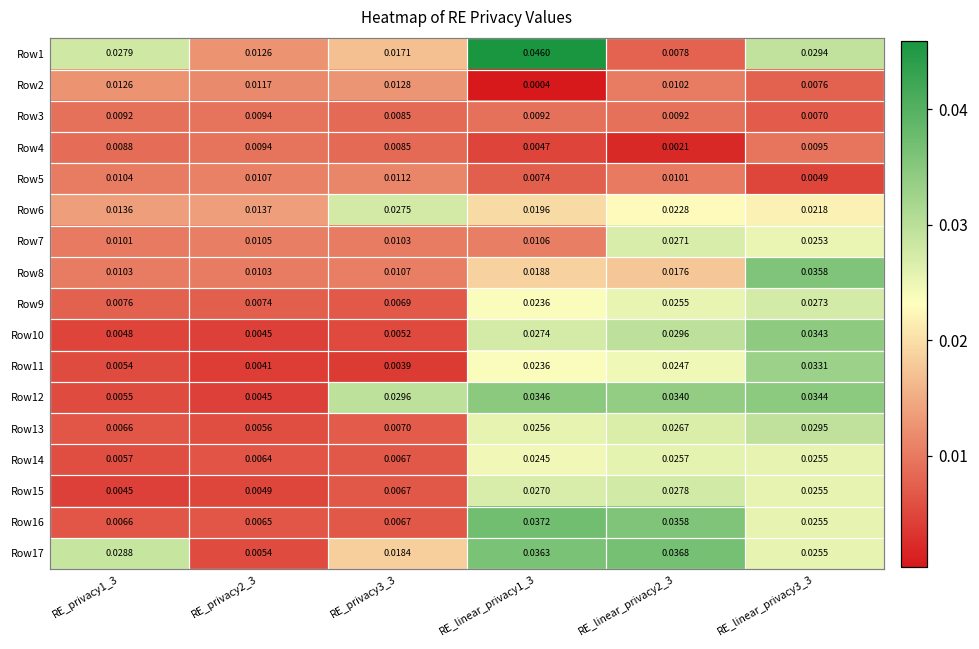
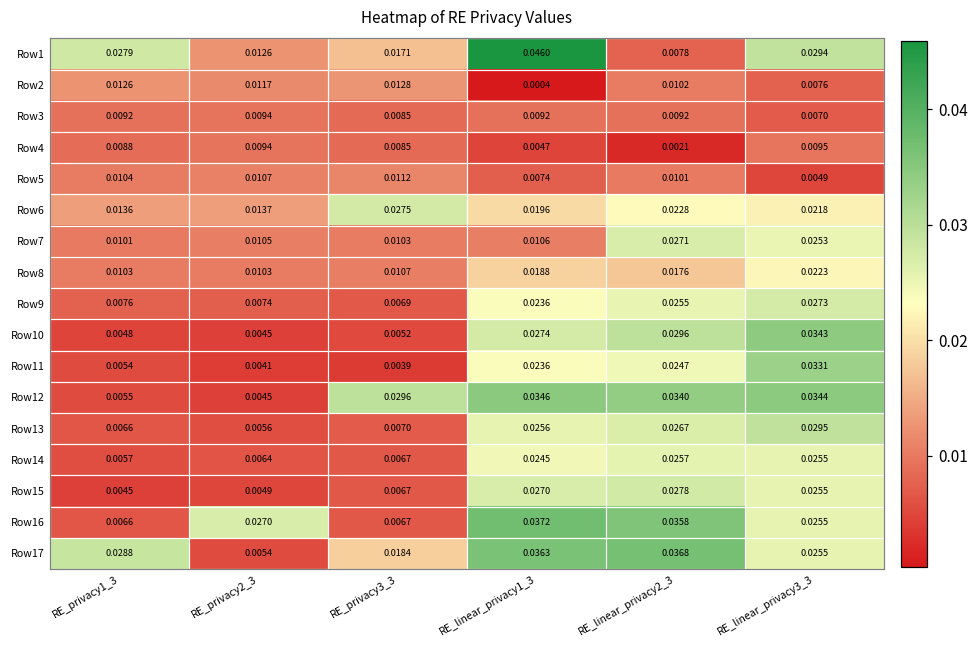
  {
    "Row1": {
      "RE_privacy1_3": 0.0279,
      "RE_privacy2_3": 0.0126,
      "RE_privacy3_3": 0.0171,
      "RE_linear_privacy1_3": 0.0460,
      "RE_linear_privacy2_3": 0.0078,
      "RE_linear_privacy3_3": 0.0294
    },
    "Row2": {
      "RE_privacy1_3": 0.0126,
      "RE_privacy2_3": 0.0117,
      "RE_privacy3_3": 0.0128,
      "RE_linear_privacy1_3": 0.0004,
      "RE_linear_privacy2_3": 0.0102,
      "RE_linear_privacy3_3": 0.0076
    },
    "Row3": {
      "RE_privacy1_3": 0.0092,
      "RE_privacy2_3": 0.0094,
      "RE_privacy3_3": 0.0085,
      "RE_linear_privacy1_3": 0.0092,
      "RE_linear_privacy2_3": 0.0092,
      "RE_linear_privacy3_3": 0.0070
    },
    "Row4": {
      "RE_privacy1_3": 0.0088,
      "RE_privacy2_3": 0.0094,
      "RE_privacy3_3": 0.0085,
      "RE_linear_privacy1_3": 0.0047,
      "RE_linear_privacy2_3": 0.0021,
      "RE_linear_privacy3_3": 0.0095
    },
    "Row5": {
      "RE_privacy1_3": 0.0104,
      "RE_privacy2_3": 0.0107,
      "RE_privacy3_3": 0.0112,
      "RE_linear_privacy1_3": 0.0074,
      "RE_linear_privacy2_3": 0.0101,
      "RE_linear_privacy3_3": 0.0049
    },
    "Row6": {
      "RE_privacy1_3": 0.0136,
      "RE_privacy2_3": 0.0137,
      "RE_privacy3_3": 0.0275,
      "RE_linear_privacy1_3": 0.0196,
      "RE_linear_privacy2_3": 0.0228,
      "RE_linear_privacy3_3": 0.0218
    },
    "Row7": {
      "RE_privacy1_3": 0.0101,
      "RE_privacy2_3": 0.0105,
      "RE_privacy3_3": 0.0103,
      "RE_linear_privacy1_3": 0.0106,
      "RE_linear_privacy2_3": 0.0271,
      "RE_linear_privacy3_3": 0.0253
    },
    "Row8": {
      "RE_privacy1_3": 0.0103,
      "RE_privacy2_3": 0.0103,
      "RE_privacy3_3": 0.0107,
      "RE_linear_privacy1_3": 0.0188,
      "RE_linear_privacy2_3": 0.0176,
-     "RE_linear_privacy3_3": 0.0358
+     "RE_linear_privacy3_3": 0.0223
    },
    "Row9": {
      "RE_privacy1_3": 0.0076,
      "RE_privacy2_3": 0.0074,
      "RE_privacy3_3": 0.0069,
      "RE_linear_privacy1_3": 0.0236,
      "RE_linear_privacy2_3": 0.0255,
      "RE_linear_privacy3_3": 0.0273
    },
    "Row10": {
      "RE_privacy1_3": 0.0048,
      "RE_privacy2_3": 0.0045,
      "RE_privacy3_3": 0.0052,
      "RE_linear_privacy1_3": 0.0274,
      "RE_linear_privacy2_3": 0.0296,
      "RE_linear_privacy3_3": 0.0343
    },
    "Row11": {
      "RE_privacy1_3": 0.0054,
      "RE_privacy2_3": 0.0041,
      "RE_privacy3_3": 0.0039,
      "RE_linear_privacy1_3": 0.0236,
      "RE_linear_privacy2_3": 0.0247,
      "RE_linear_privacy3_3": 0.0331
    },
    "Row12": {
      "RE_privacy1_3": 0.0055,
      "RE_privacy2_3": 0.0045,
      "RE_privacy3_3": 0.0296,
      "RE_linear_privacy1_3": 0.0346,
      "RE_linear_privacy2_3": 0.0340,
      "RE_linear_privacy3_3": 0.0344
    },
    "Row13": {
      "RE_privacy1_3": 0.0066,
      "RE_privacy2_3": 0.0056,
      "RE_privacy3_3": 0.0070,
      "RE_linear_privacy1_3": 0.0256,
      "RE_linear_privacy2_3": 0.0267,
      "RE_linear_privacy3_3": 0.0295
    },
    "Row14": {
      "RE_privacy1_3": 0.0057,
      "RE_privacy2_3": 0.0064,
      "RE_privacy3_3": 0.0067,
      "RE_linear_privacy1_3": 0.0245,
      "RE_linear_privacy2_3": 0.0257,
      "RE_linear_privacy3_3": 0.0255
    },
    "Row15": {
      "RE_privacy1_3": 0.0045,
      "RE_privacy2_3": 0.0049,
      "RE_privacy3_3": 0.0067,
      "RE_linear_privacy1_3": 0.0270,
      "RE_linear_privacy2_3": 0.0278,
      "RE_linear_privacy3_3": 0.0255
    },
    "Row16": {
      "RE_privacy1_3": 0.0066,
-     "RE_privacy2_3": 0.0065,
+     "RE_privacy2_3": 0.0270,
      "RE_privacy3_3": 0.0067,
      "RE_linear_privacy1_3": 0.0372,
      "RE_linear_privacy2_3": 0.0358,
      "RE_linear_privacy3_3": 0.0255
    },
    "Row17": {
      "RE_privacy1_3": 0.0288,
      "RE_privacy2_3": 0.0054,
      "RE_privacy3_3": 0.0184,
      "RE_linear_privacy1_3": 0.0363,
      "RE_linear_privacy2_3": 0.0368,
      "RE_linear_privacy3_3": 0.0255
    }
  }
